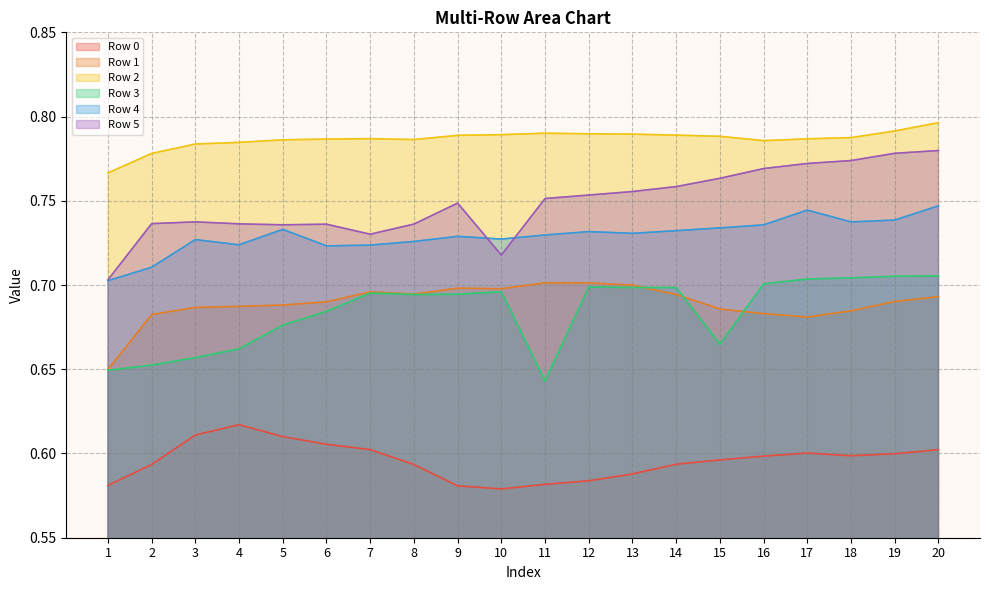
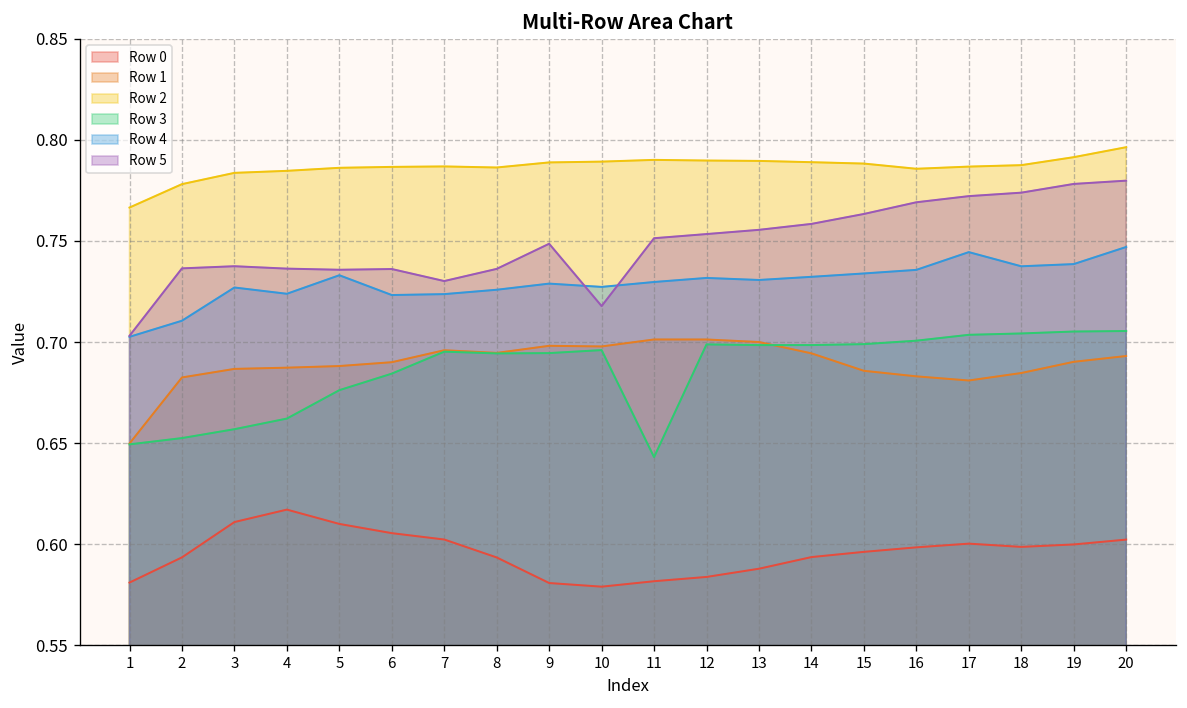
  {
    "Row 3": {
      "2": 0.652,
      "3": 0.657,
      "4": 0.662,
      "5": 0.676,
      "6": 0.684,
      "9": 0.695,
      "10": 0.696,
      "11": 0.643,
      "12": 0.699,
      "13": 0.698,
      "14": 0.698,
-     "15": 0.665,
+     "15": 0.699,
      "16": 0.701,
      "17": 0.704,
      "18": 0.704,
      "19": 0.705,
      "20": 0.705
    },
    "Row 4": {
      "2": 0.711,
      "3": 0.727,
      "4": 0.724,
      "5": 0.733,
      "6": 0.723,
      "7": 0.724,
      "8": 0.726,
      "9": 0.729,
      "10": 0.727,
      "11": 0.730,
      "12": 0.732,
      "13": 0.731,
      "14": 0.732,
      "15": 0.734,
      "16": 0.736,
      "17": 0.744,
      "18": 0.737,
      "19": 0.739,
      "20": 0.747
    },
    "Row 5": {
      "2": 0.736,
      "3": 0.738,
      "4": 0.736,
      "5": 0.736,
      "6": 0.736,
      "7": 0.730,
      "8": 0.736,
      "9": 0.749,
      "10": 0.718,
      "11": 0.751,
      "12": 0.753,
      "13": 0.756,
      "14": 0.758,
      "15": 0.763,
      "16": 0.769,
      "17": 0.772,
      "18": 0.774,
      "19": 0.778,
      "20": 0.780
    }
  }
